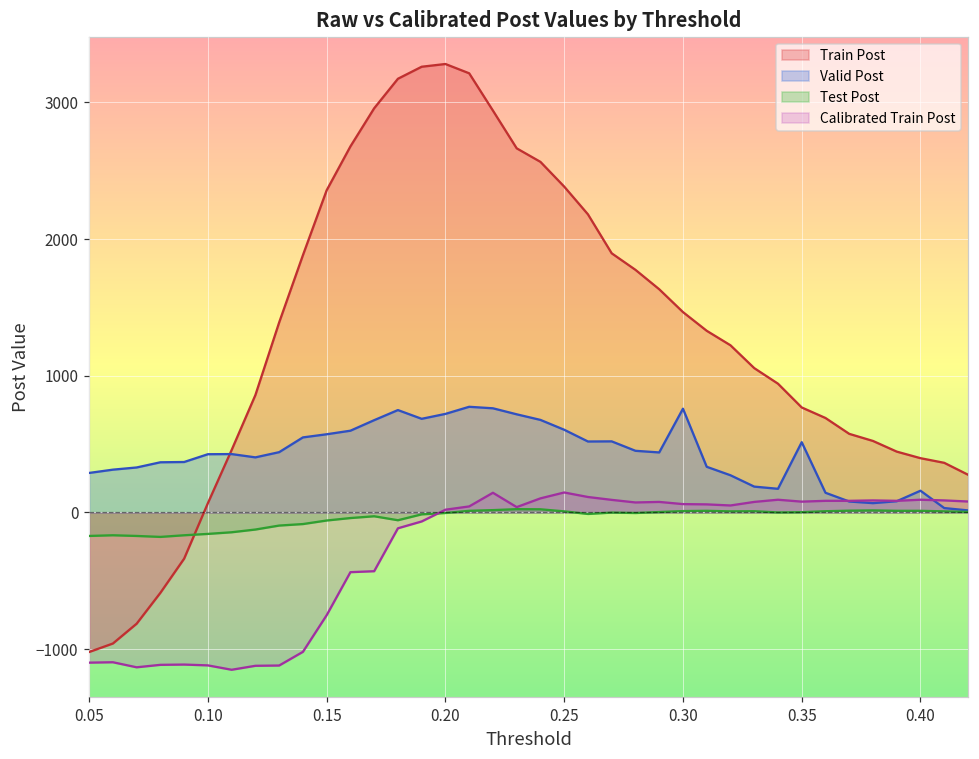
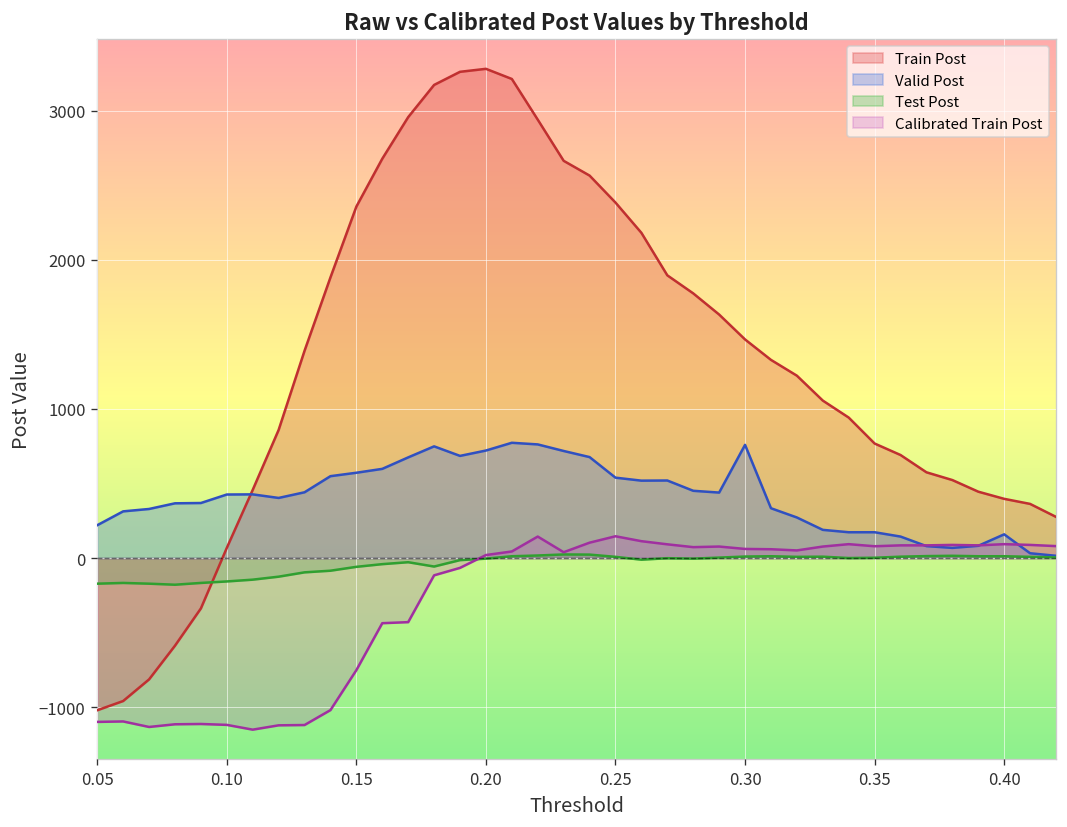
  {
    "Valid Post": {
-     "0.05": 290,
+     "0.05": 220,
      "0.10": 430,
      "0.15": 570,
      "0.20": 720,
-     "0.25": 610,
+     "0.25": 540,
      "0.30": 760,
-     "0.35": 510,
+     "0.35": 170,
      "0.40": 160
    }
  }
